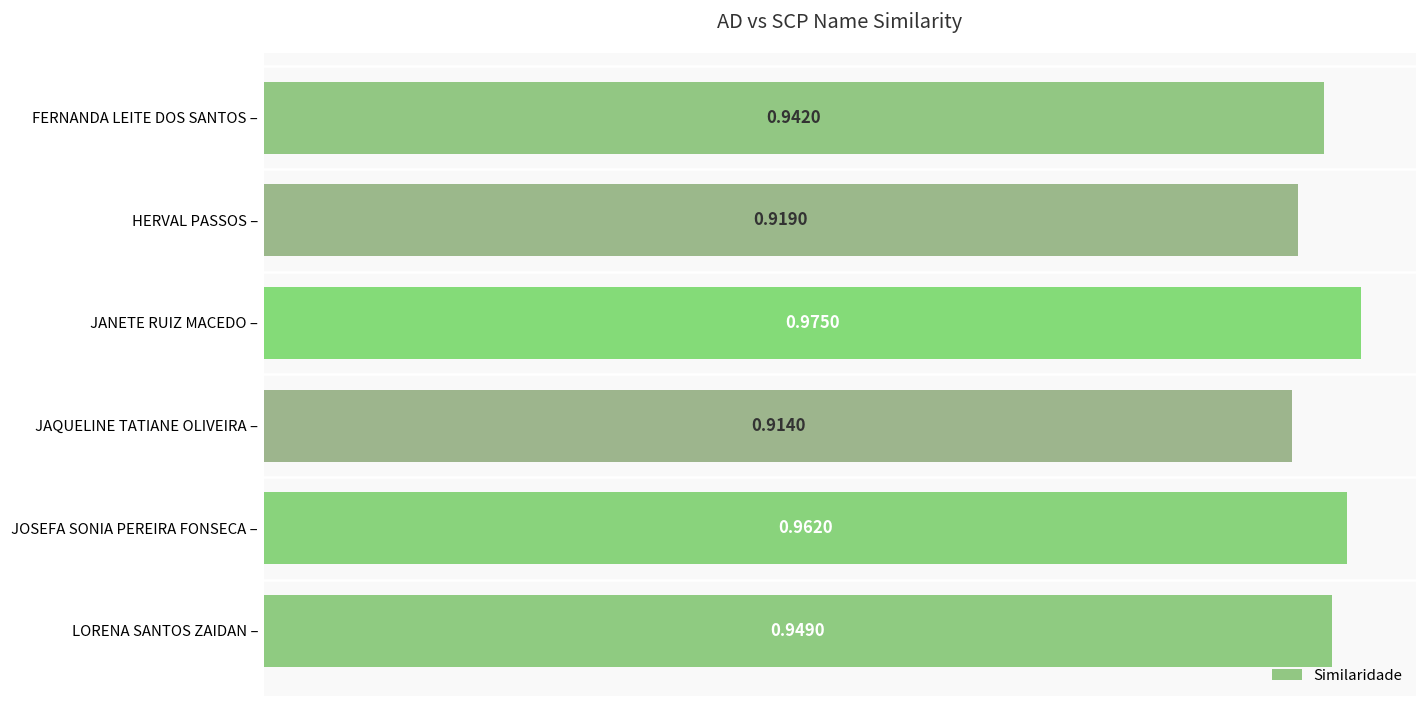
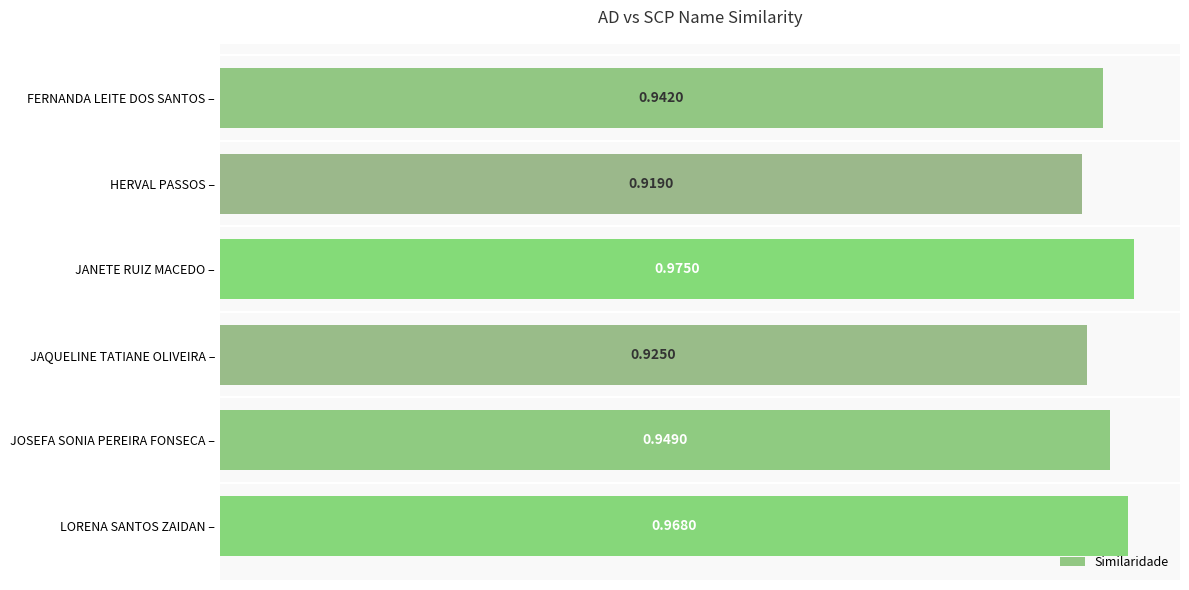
  {
    "FERNANDA LEITE DOS SANTOS –": 0.9420,
    "HERVAL PASSOS –": 0.9190,
    "JANETE RUIZ MACEDO –": 0.9750,
-   "JAQUELINE TATIANE OLIVEIRA –": 0.9140,
-   "JOSEFA SONIA PEREIRA FONSECA –": 0.9620,
-   "LORENA SANTOS ZAIDAN –": 0.9490
+   "JAQUELINE TATIANE OLIVEIRA –": 0.9250,
+   "JOSEFA SONIA PEREIRA FONSECA –": 0.9490,
+   "LORENA SANTOS ZAIDAN –": 0.9680
  }
